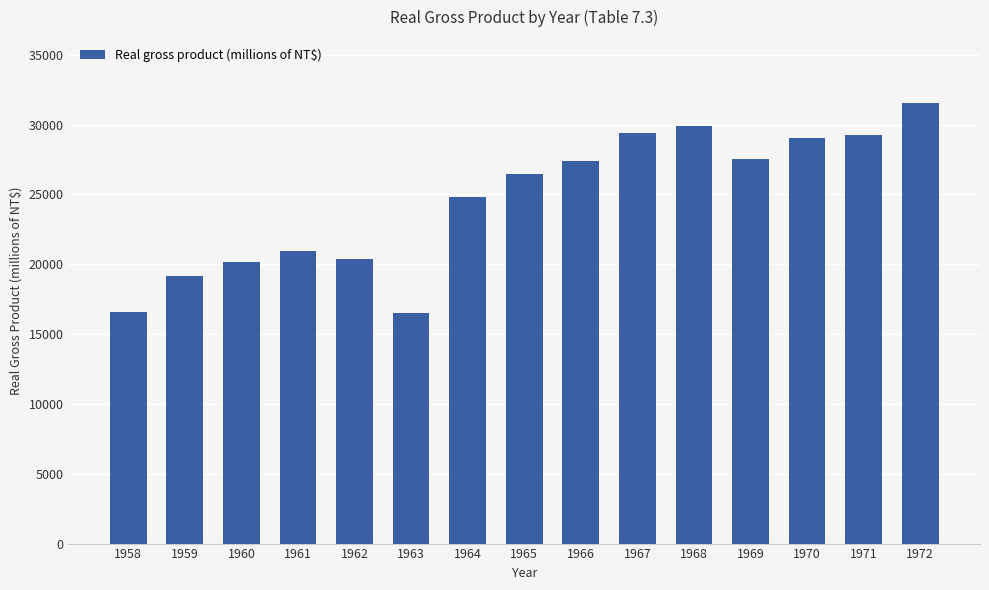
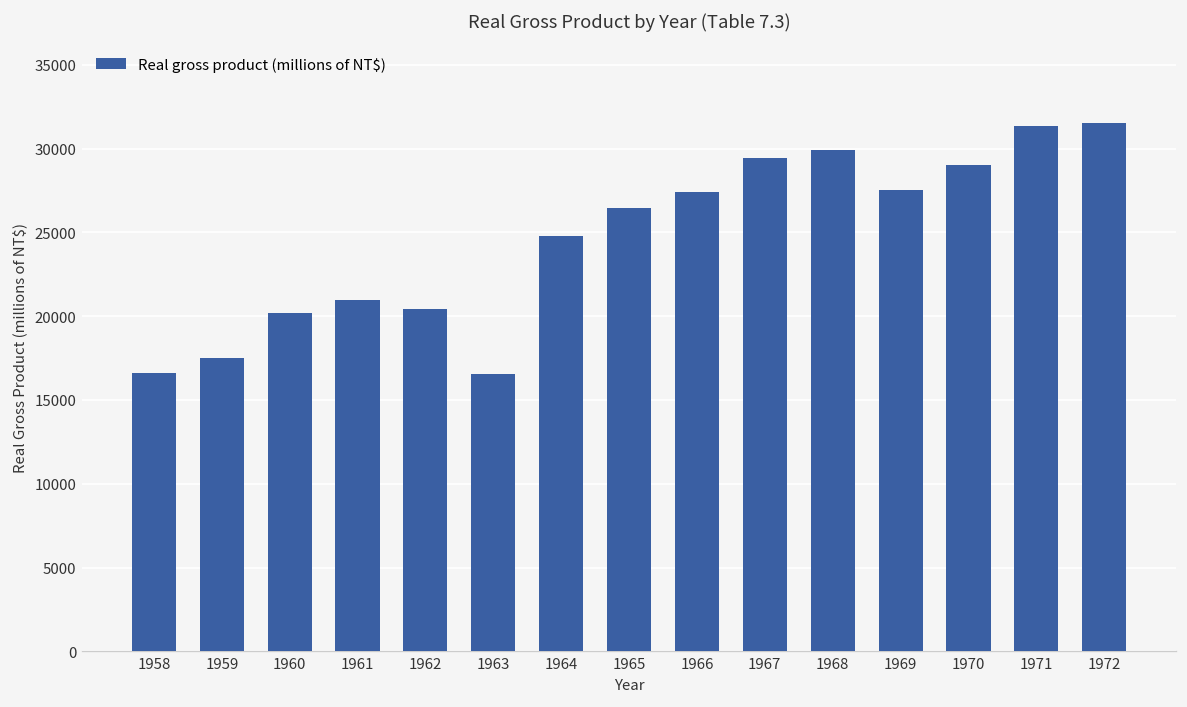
  {
    "1958": 16600,
-   "1959": 19100,
+   "1959": 17500,
    "1960": 20200,
    "1961": 20900,
    "1962": 20400,
    "1963": 16500,
    "1964": 24800,
    "1965": 26500,
    "1966": 27400,
    "1967": 29400,
    "1968": 29900,
    "1969": 27500,
    "1970": 29000,
-   "1971": 29300,
+   "1971": 31400,
    "1972": 31500
  }
